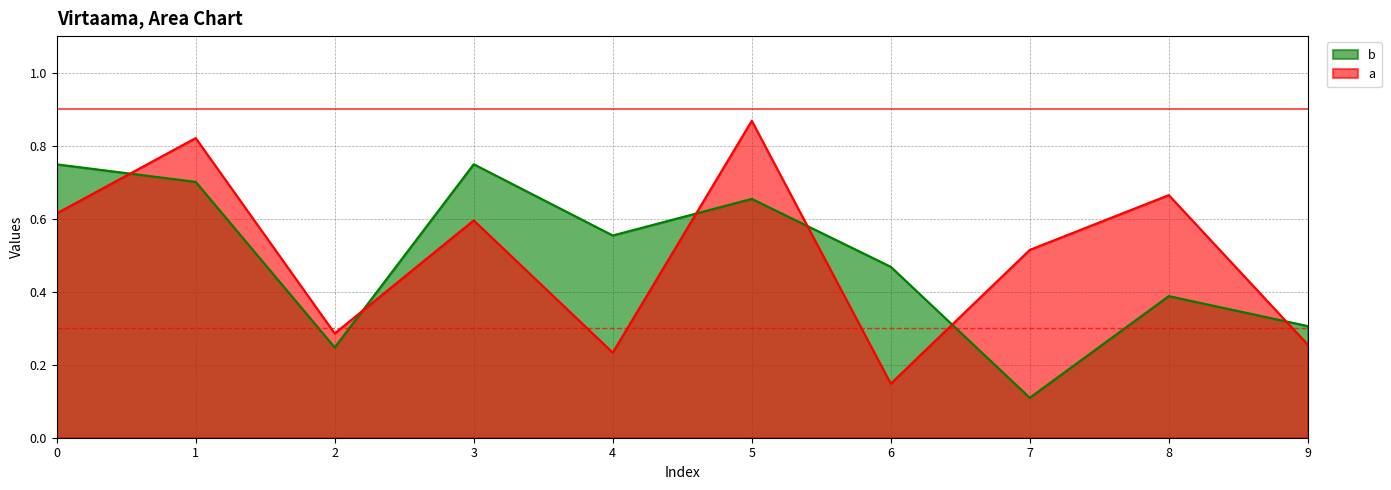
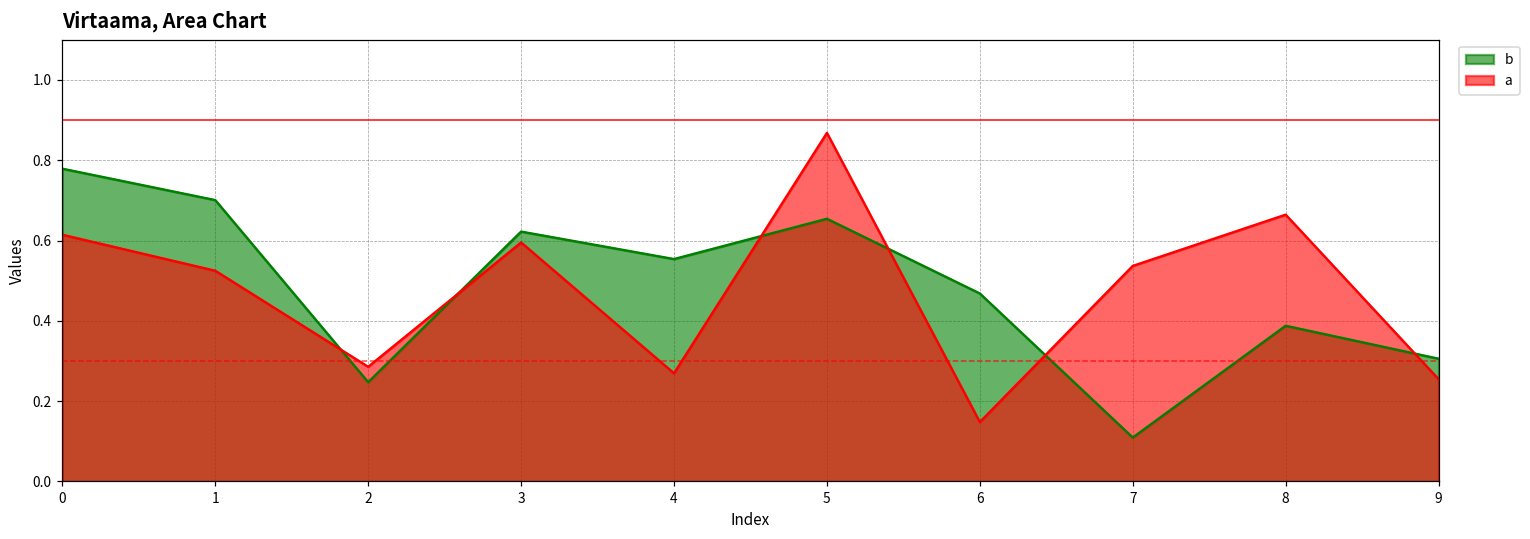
  {
    "b": {
-     "0": 0.75,
+     "0": 0.78,
      "1": 0.70,
      "2": 0.25,
-     "3": 0.75,
+     "3": 0.62,
      "4": 0.55,
      "5": 0.65,
      "6": 0.47,
      "7": 0.11,
      "8": 0.39,
      "9": 0.31
    },
    "a": {
      "0": 0.61,
-     "1": 0.82,
+     "1": 0.52,
      "2": 0.29,
      "3": 0.60,
-     "4": 0.23,
+     "4": 0.27,
      "5": 0.87,
      "6": 0.15,
-     "7": 0.51,
+     "7": 0.54,
      "8": 0.66,
      "9": 0.25
    }
  }
